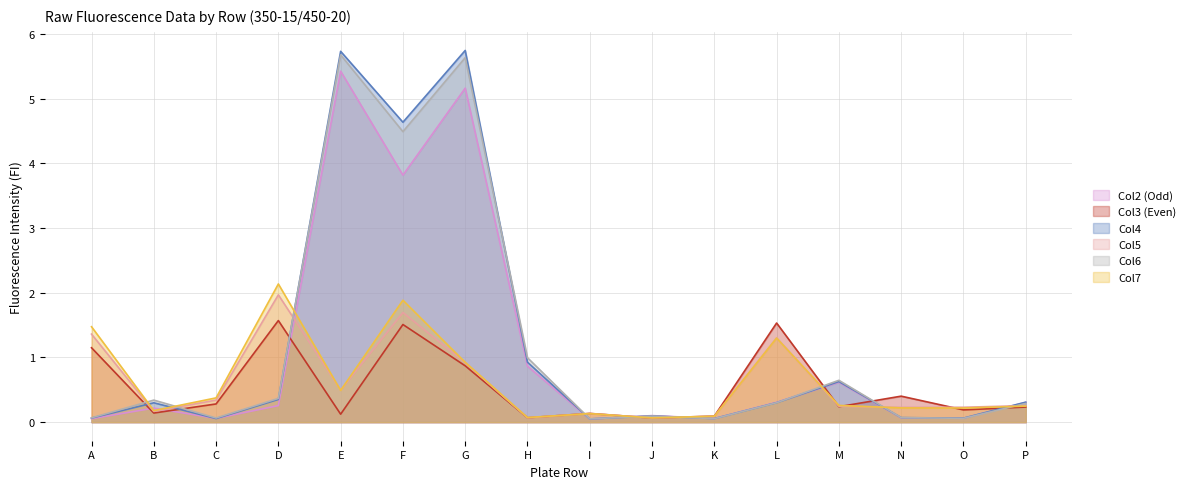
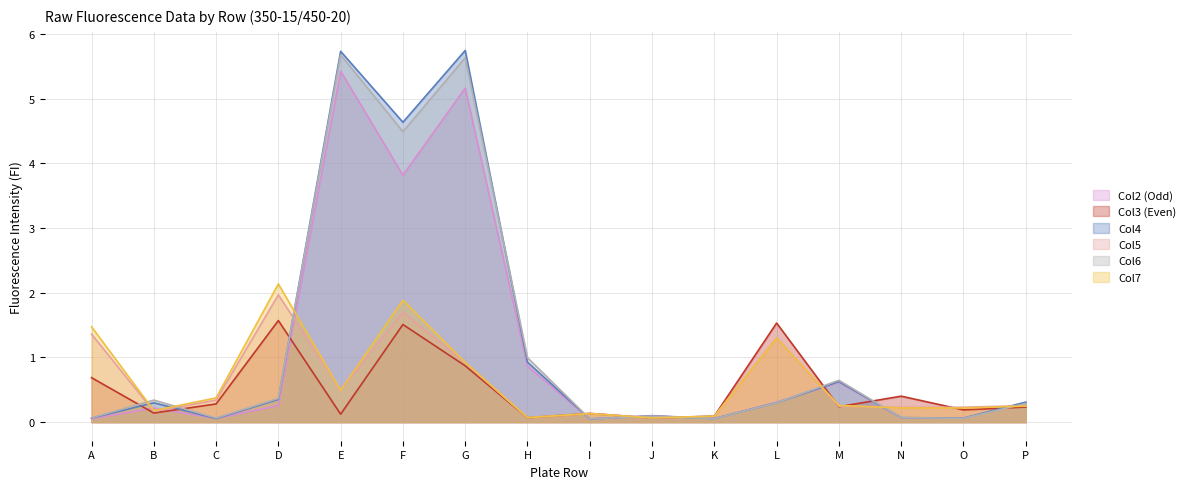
  {
    "Col3 (Even)": {
-     "A": 1.2,
+     "A": 0.7,
      "C": 0.3,
      "D": 1.6,
      "E": 0.1,
      "F": 1.5,
      "G": 0.9,
      "L": 1.5,
      "N": 0.4
    }
  }
